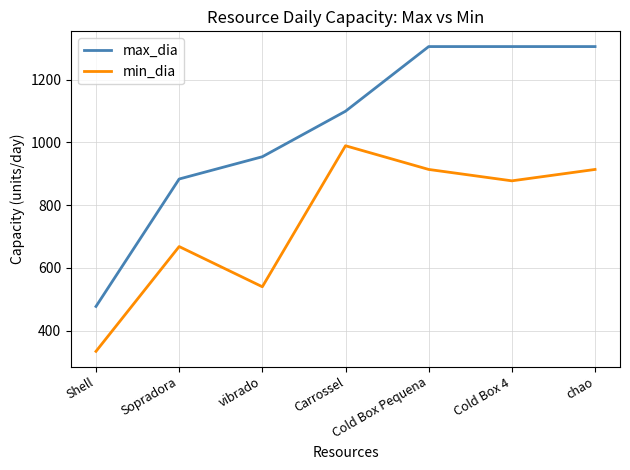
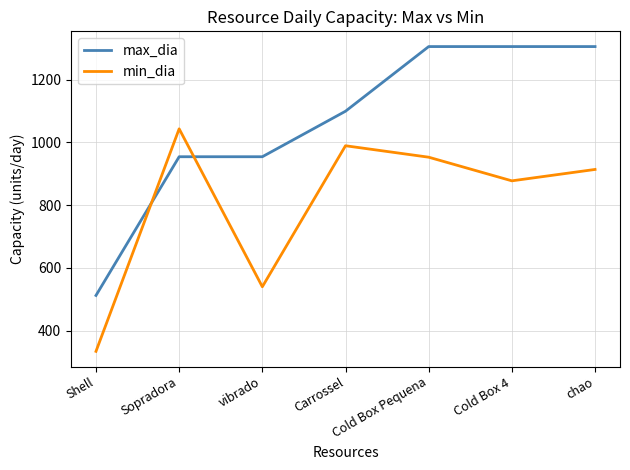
  {
    "max_dia": {
-     "Shell": 480,
-     "Sopradora": 880,
+     "Shell": 510,
+     "Sopradora": 950,
      "vibrado": 950,
      "Carrossel": 1100,
      "Cold Box Pequena": 1310,
      "Cold Box 4": 1310,
      "chao": 1310
    },
    "min_dia": {
      "Shell": 330,
-     "Sopradora": 670,
+     "Sopradora": 1040,
      "vibrado": 540,
      "Carrossel": 990,
-     "Cold Box Pequena": 910,
+     "Cold Box Pequena": 950,
      "Cold Box 4": 880,
      "chao": 910
    }
  }
